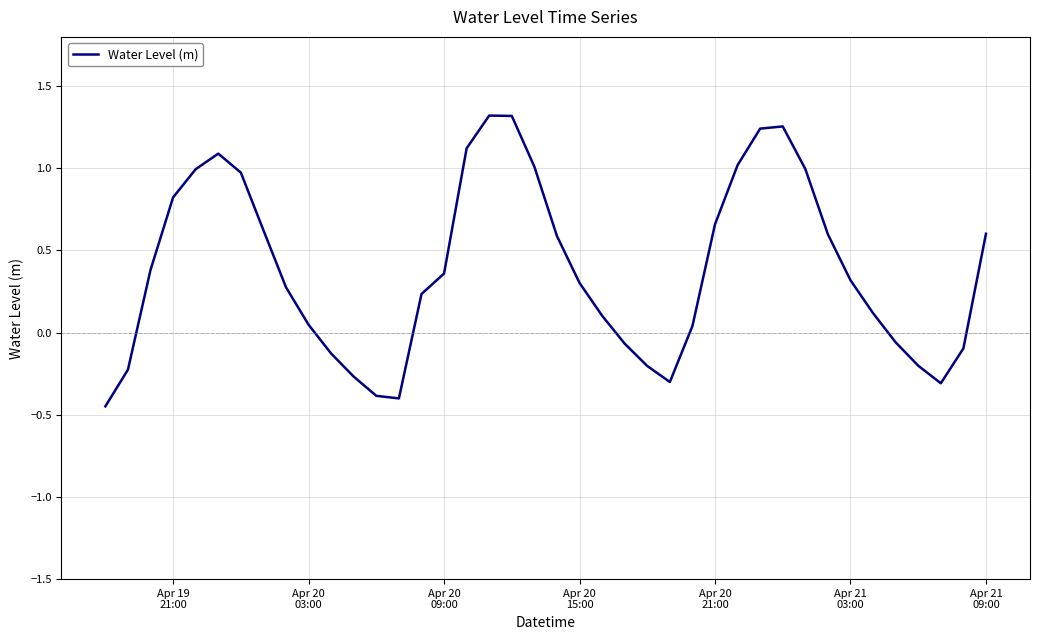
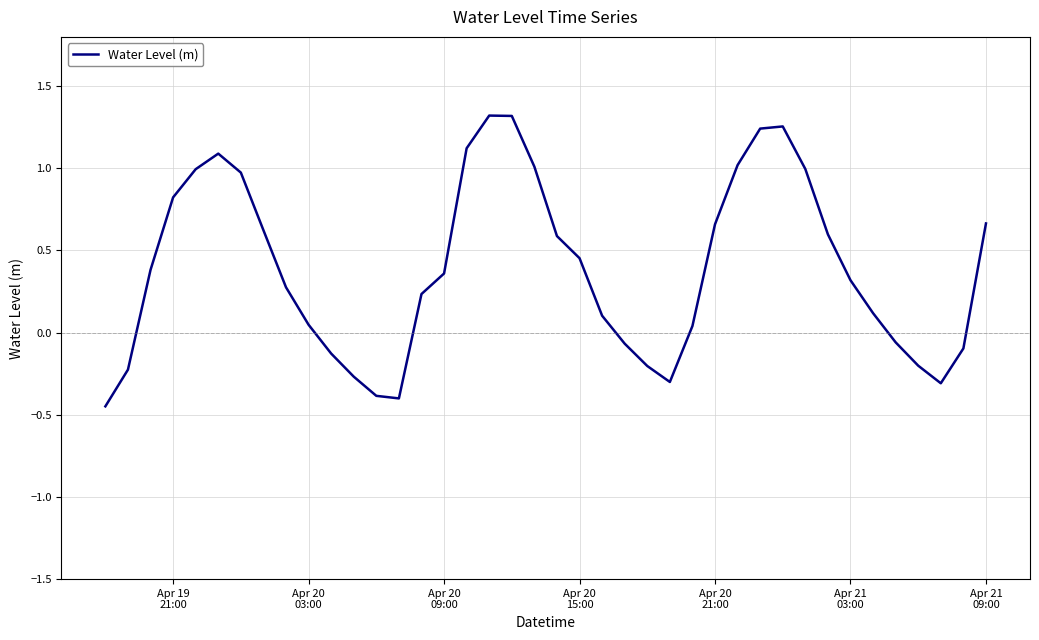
  {
    "Apr 19 21:00": 0.82,
    "Apr 20 03:00": 0.05,
    "Apr 20 09:00": 0.36,
-   "Apr 20 15:00": 0.30,
+   "Apr 20 15:00": 0.45,
    "Apr 20 21:00": 0.66,
    "Apr 21 03:00": 0.32,
-   "Apr 21 09:00": 0.60
+   "Apr 21 09:00": 0.66
  }
